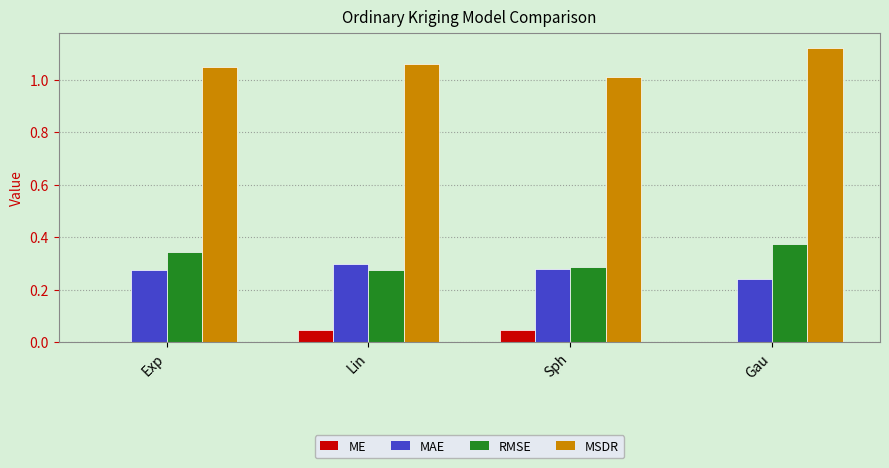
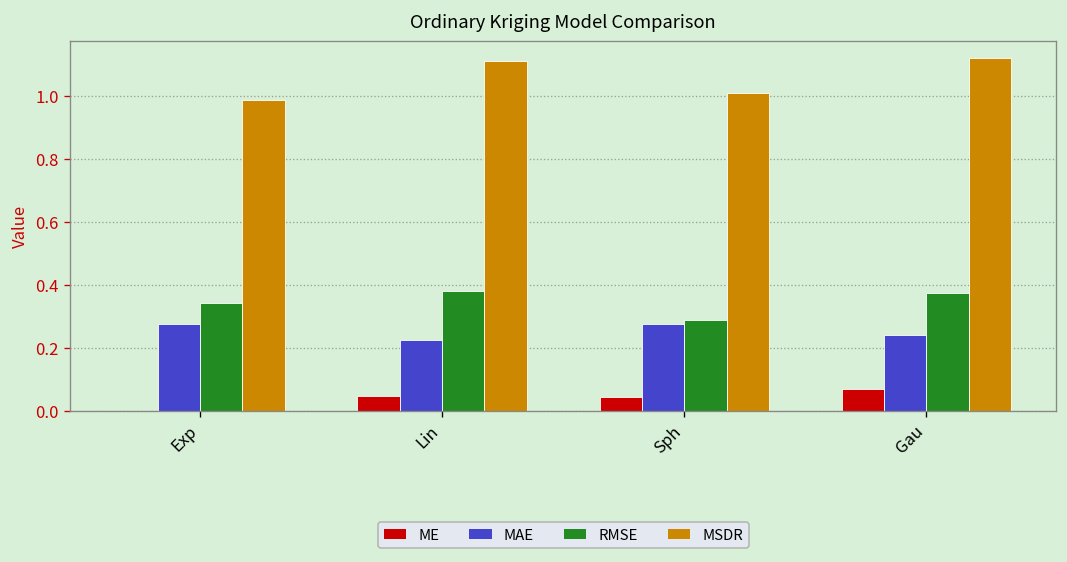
  {
    "ME": {
      "Lin": 0.05,
      "Sph": 0.05,
-     "Gau": 0.00
+     "Gau": 0.07
    },
    "MAE": {
      "Exp": 0.28,
-     "Lin": 0.30,
+     "Lin": 0.23,
      "Sph": 0.28,
      "Gau": 0.24
    },
    "RMSE": {
      "Exp": 0.34,
-     "Lin": 0.28,
+     "Lin": 0.38,
      "Sph": 0.29,
      "Gau": 0.38
    },
    "MSDR": {
-     "Exp": 1.05,
-     "Lin": 1.06,
+     "Exp": 0.99,
+     "Lin": 1.11,
      "Sph": 1.01,
      "Gau": 1.12
    }
  }
